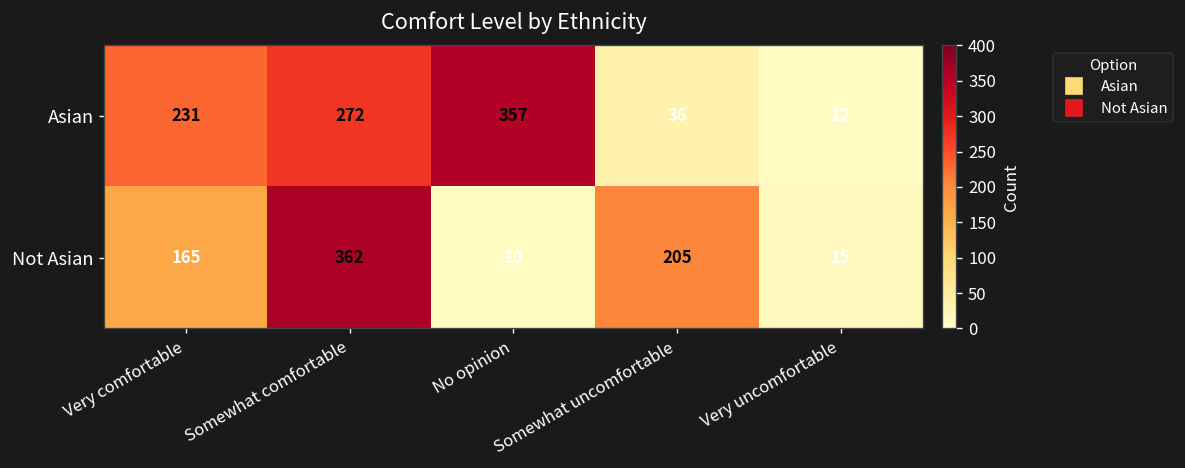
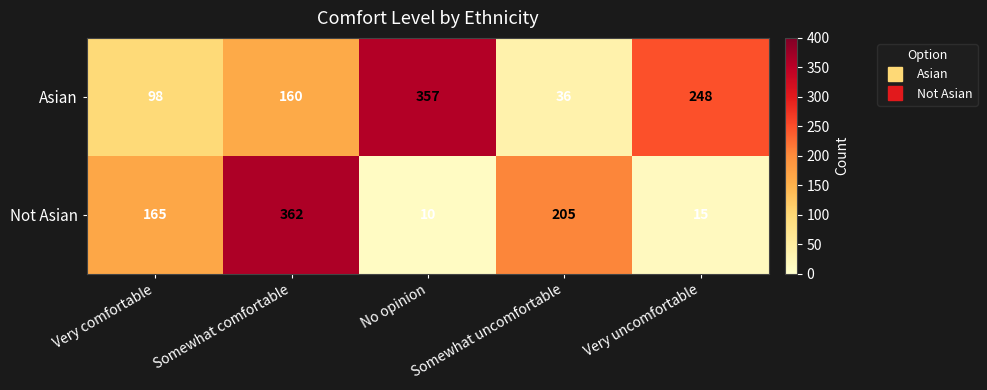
  {
    "Asian": {
-     "Very comfortable": 231,
-     "Somewhat comfortable": 272,
+     "Very comfortable": 98,
+     "Somewhat comfortable": 160,
      "No opinion": 357,
      "Somewhat uncomfortable": 36,
-     "Very uncomfortable": 12
+     "Very uncomfortable": 248
    },
    "Not Asian": {
      "Very comfortable": 165,
      "Somewhat comfortable": 362,
      "No opinion": 10,
      "Somewhat uncomfortable": 205,
      "Very uncomfortable": 15
    }
  }
